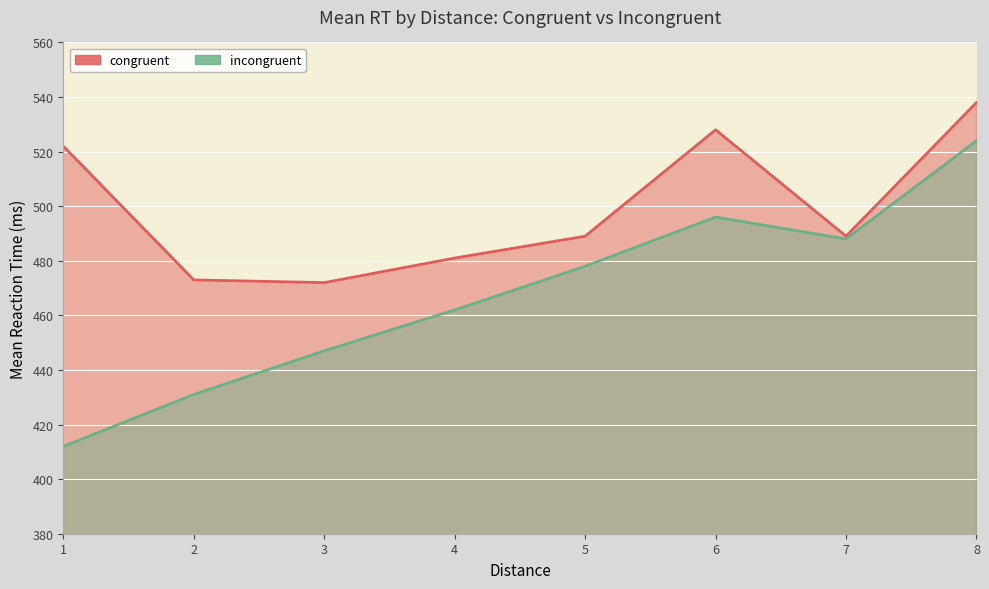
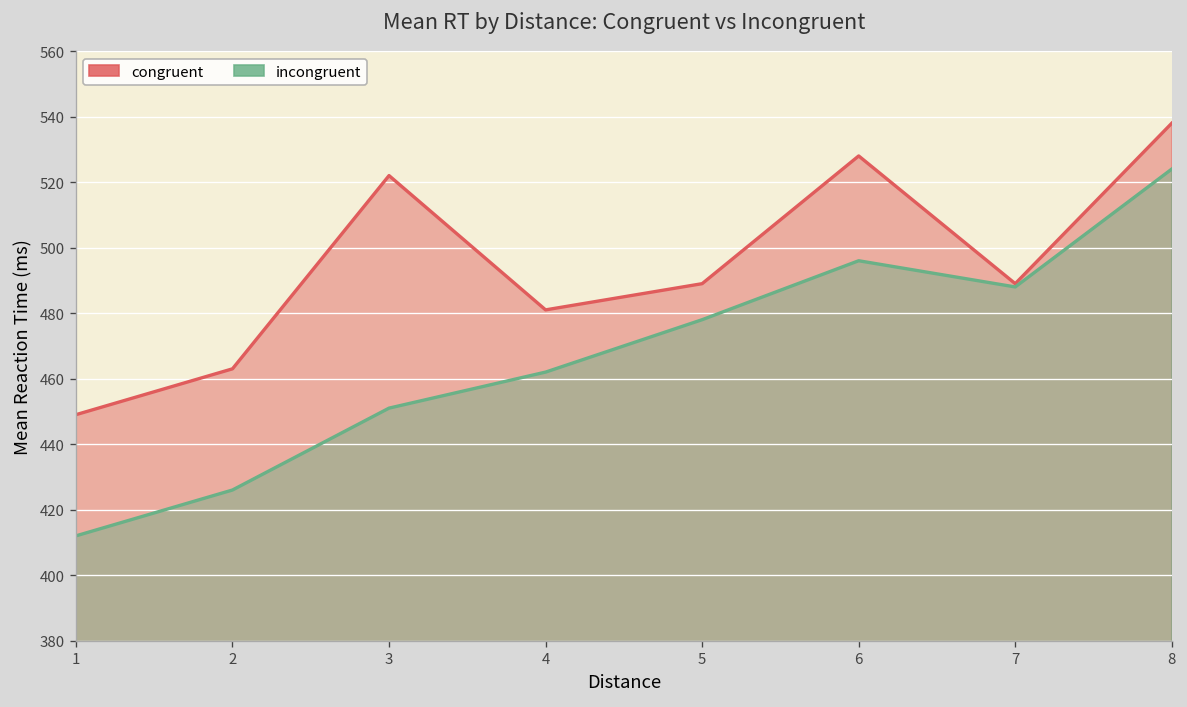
  {
    "congruent": {
-     "1": 522,
-     "2": 473,
-     "3": 472,
+     "1": 449,
+     "2": 463,
+     "3": 522,
      "4": 481,
      "5": 489,
      "6": 528,
      "7": 489,
      "8": 538
    },
    "incongruent": {
      "1": 412,
-     "2": 431,
-     "3": 447,
+     "2": 426,
+     "3": 451,
      "4": 462,
      "5": 478,
      "6": 496,
      "7": 488,
      "8": 524
    }
  }
